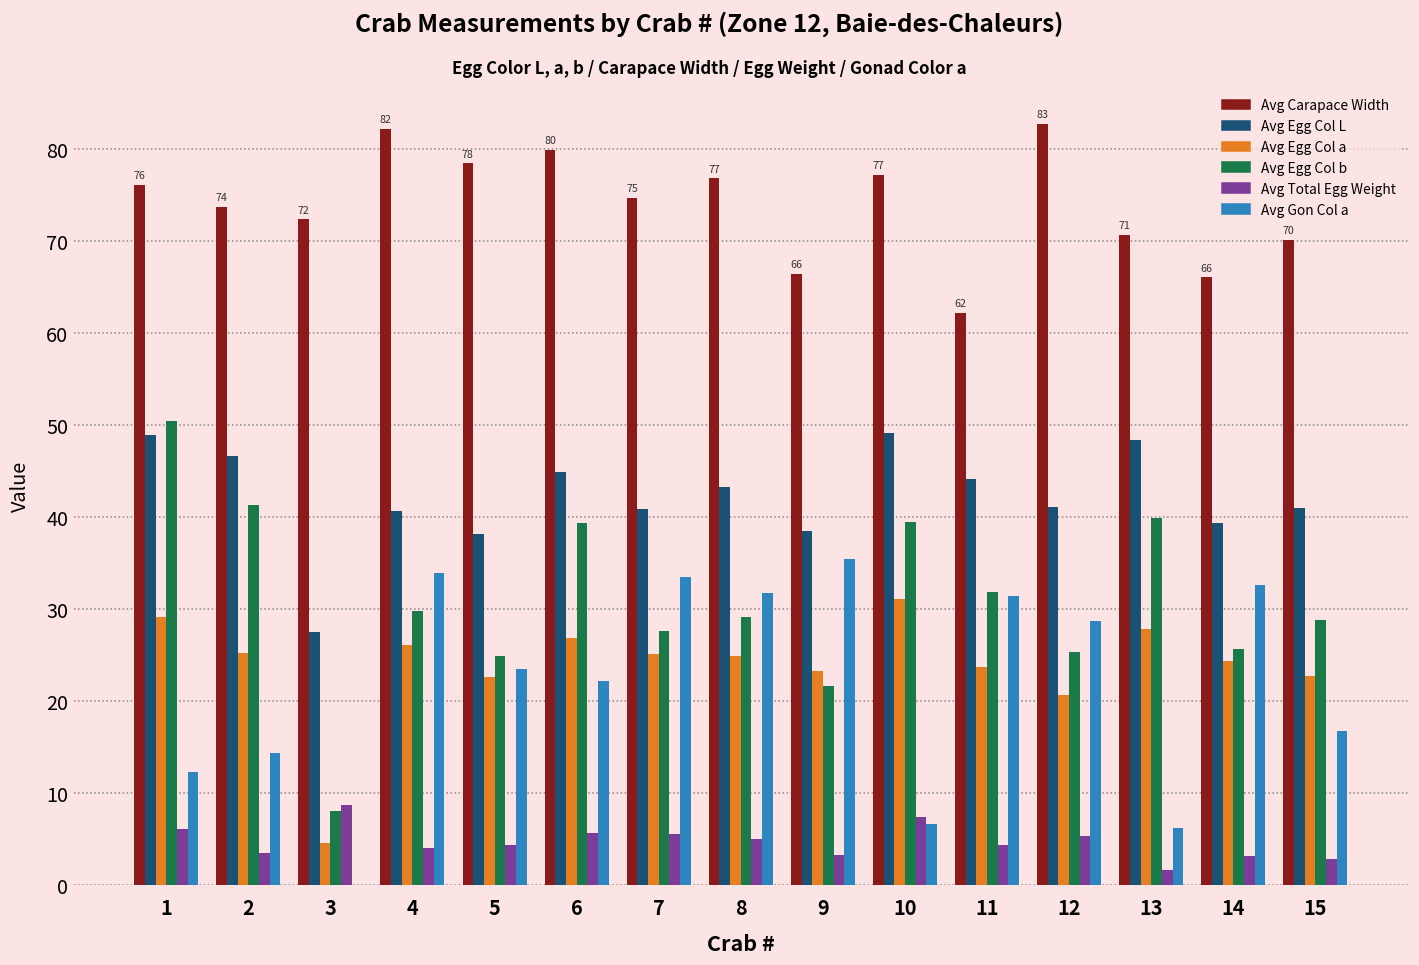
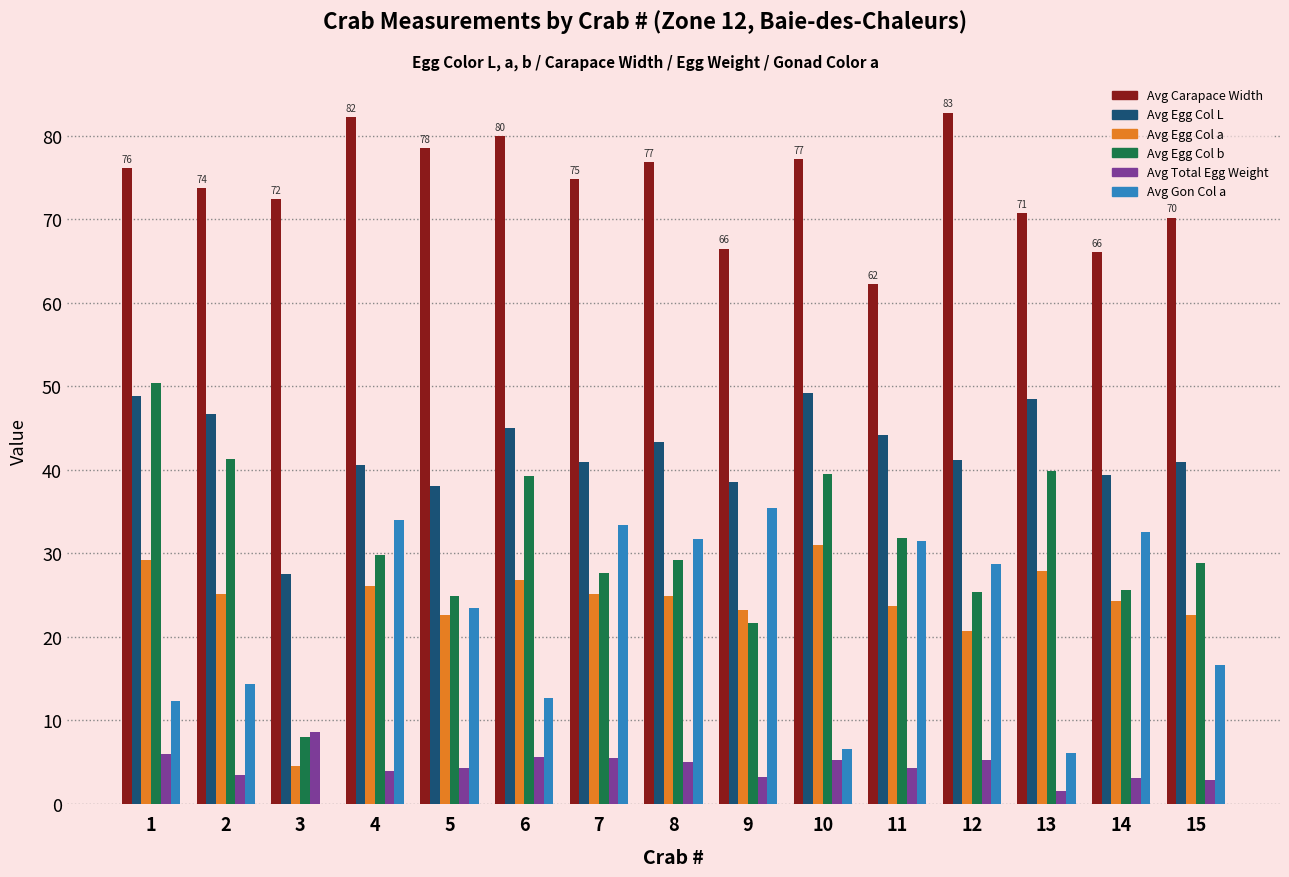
  {
    "Avg Carapace Width": {
      "1": 76,
      "2": 74,
      "3": 72,
      "4": 82,
      "5": 78,
      "6": 80,
      "7": 75,
      "8": 77,
      "9": 66,
      "10": 77,
      "11": 62,
      "12": 83,
      "13": 71,
      "14": 66
    },
    "Avg Egg Col a": {
      "1": 29,
      "2": 25,
      "3": 5,
      "4": 26,
      "5": 23,
      "6": 27,
      "7": 25,
      "8": 25,
      "9": 23,
      "10": 31,
      "11": 24,
      "12": 21,
      "13": 28,
      "14": 24,
      "15": 23
    },
    "Avg Total Egg Weight": {
      "1": 6,
      "2": 3,
      "3": 9,
      "4": 4,
      "5": 4,
      "6": 6,
      "7": 6,
      "8": 5,
      "9": 3,
-     "10": 7,
+     "10": 5,
      "11": 4,
      "12": 5,
      "13": 2,
      "14": 3,
      "15": 3
    },
    "Avg Gon Col a": {
      "1": 12,
      "2": 14,
      "3": 0,
      "4": 34,
      "5": 23,
-     "6": 22,
+     "6": 13,
      "7": 33,
      "8": 32,
      "9": 35,
      "10": 7,
      "11": 31,
      "12": 29,
      "13": 6,
      "14": 33,
      "15": 17
    }
  }
